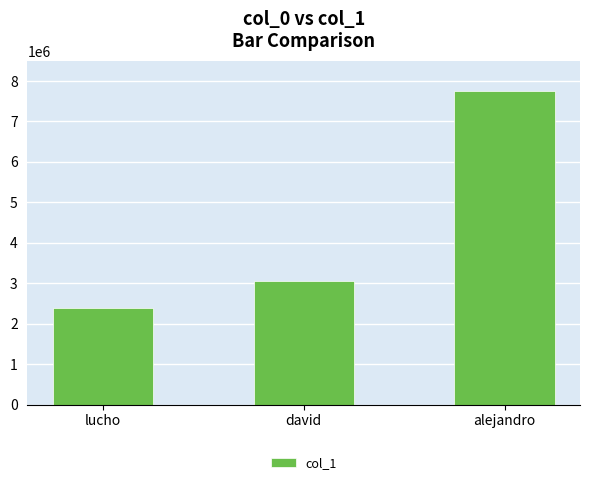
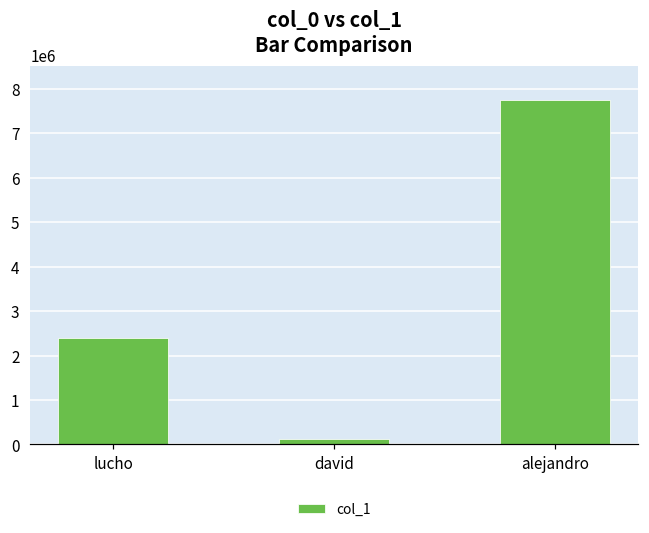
  {
    "lucho": 2400000,
-   "david": 3100000,
+   "david": 100000,
    "alejandro": 7800000
  }
